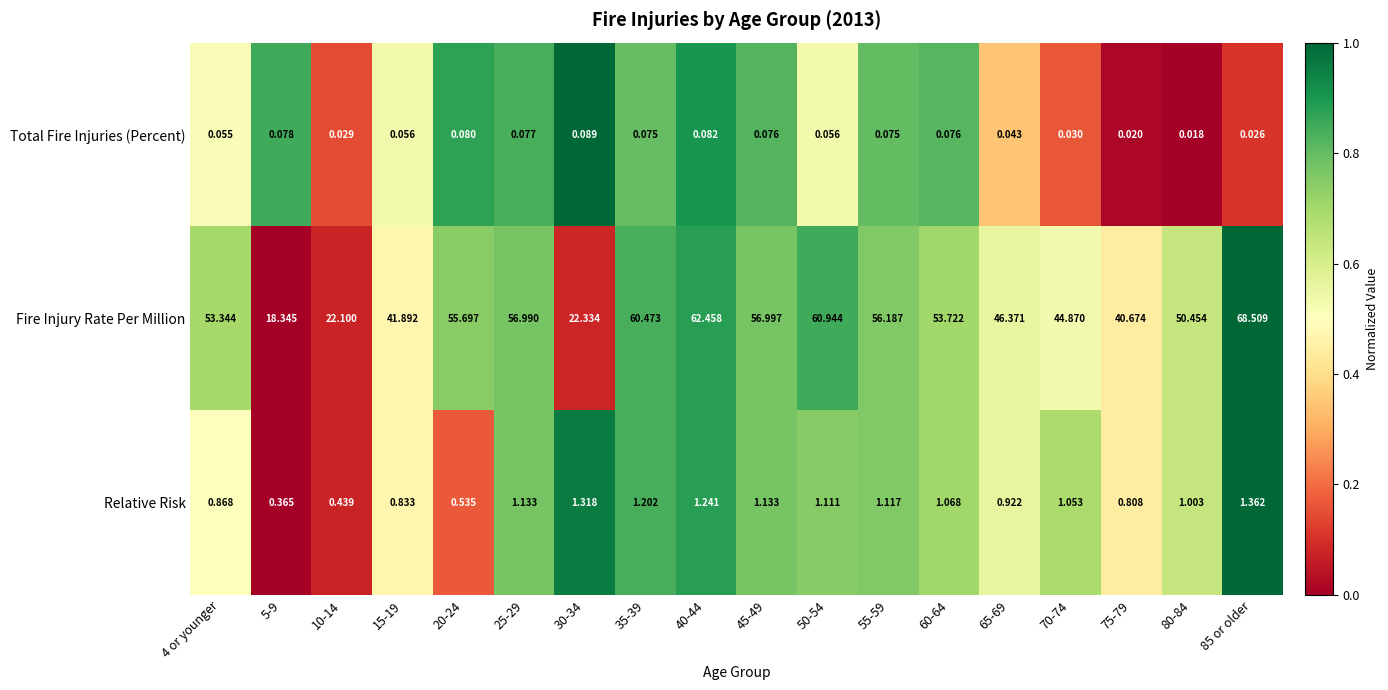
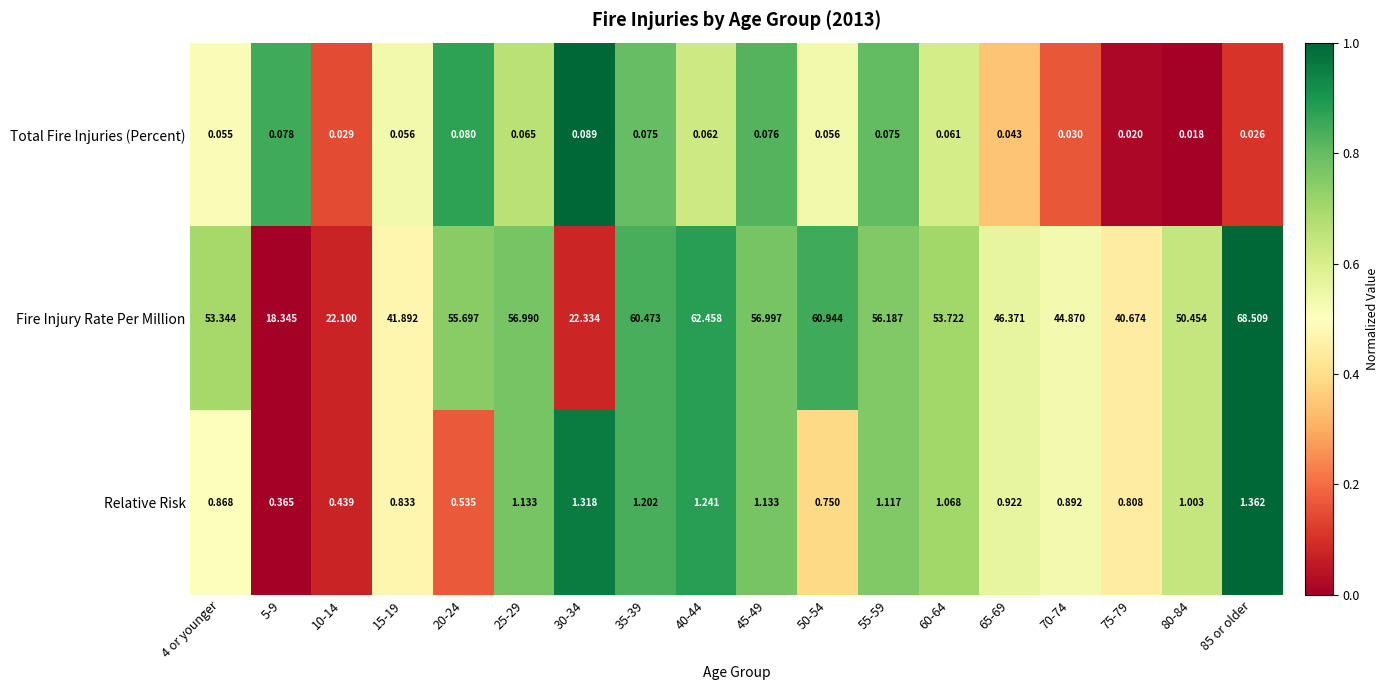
  {
    "Total Fire Injuries (Percent)": {
      "4 or younger": 0.055,
      "5-9": 0.078,
      "10-14": 0.029,
      "15-19": 0.056,
      "20-24": 0.080,
-     "25-29": 0.077,
+     "25-29": 0.065,
      "30-34": 0.089,
      "35-39": 0.075,
-     "40-44": 0.082,
+     "40-44": 0.062,
      "45-49": 0.076,
      "50-54": 0.056,
      "55-59": 0.075,
-     "60-64": 0.076,
+     "60-64": 0.061,
      "65-69": 0.043,
      "70-74": 0.030,
      "75-79": 0.020,
      "80-84": 0.018,
      "85 or older": 0.026
    },
    "Fire Injury Rate Per Million": {
      "4 or younger": 53.344,
      "5-9": 18.345,
      "10-14": 22.100,
      "15-19": 41.892,
      "20-24": 55.697,
      "25-29": 56.990,
      "30-34": 22.334,
      "35-39": 60.473,
      "40-44": 62.458,
      "45-49": 56.997,
      "50-54": 60.944,
      "55-59": 56.187,
      "60-64": 53.722,
      "65-69": 46.371,
      "70-74": 44.870,
      "75-79": 40.674,
      "80-84": 50.454,
      "85 or older": 68.509
    },
    "Relative Risk": {
      "4 or younger": 0.868,
      "5-9": 0.365,
      "10-14": 0.439,
      "15-19": 0.833,
      "20-24": 0.535,
      "25-29": 1.133,
      "30-34": 1.318,
      "35-39": 1.202,
      "40-44": 1.241,
      "45-49": 1.133,
-     "50-54": 1.111,
+     "50-54": 0.750,
      "55-59": 1.117,
      "60-64": 1.068,
      "65-69": 0.922,
-     "70-74": 1.053,
+     "70-74": 0.892,
      "75-79": 0.808,
      "80-84": 1.003,
      "85 or older": 1.362
    }
  }
